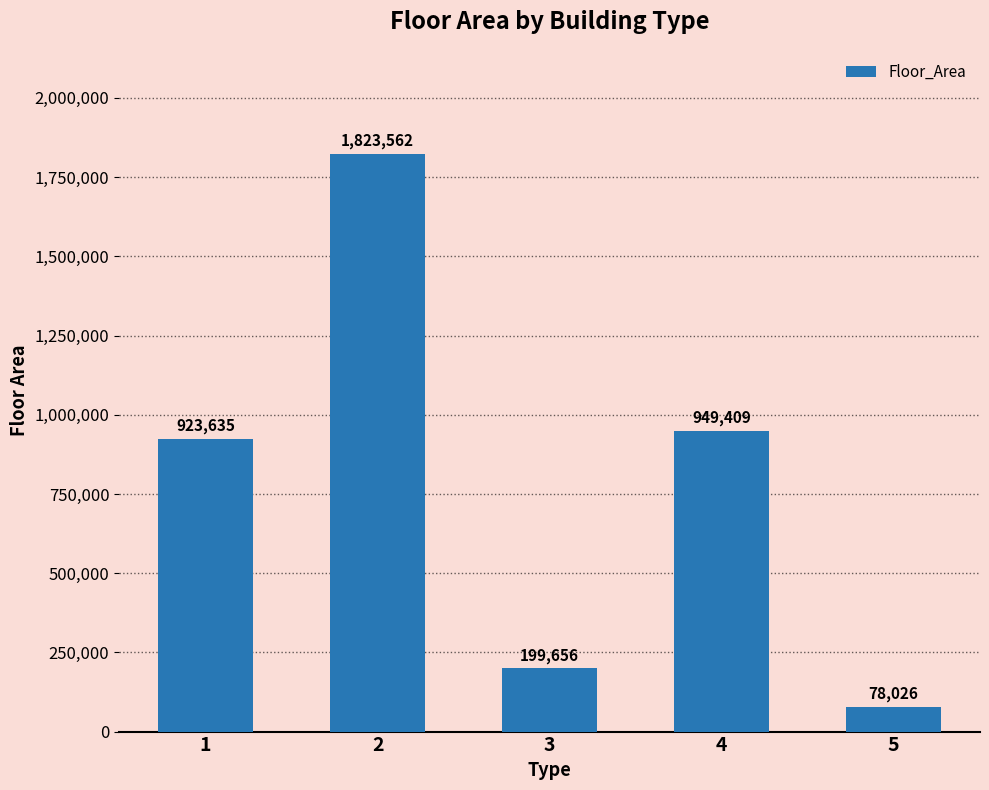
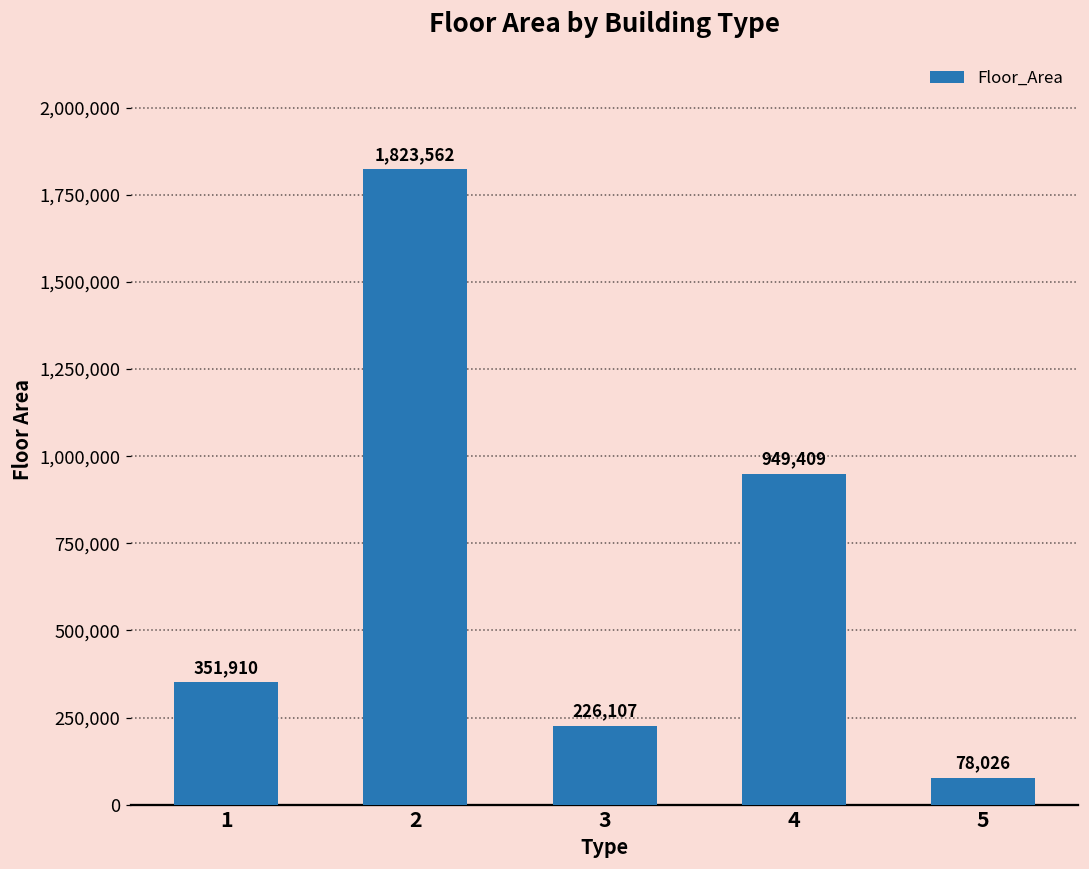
  {
-   "1": "923,635",
+   "1": "351,910",
    "2": "1,823,562",
-   "3": "199,656",
+   "3": "226,107",
    "4": "949,409",
    "5": "78,026"
  }
